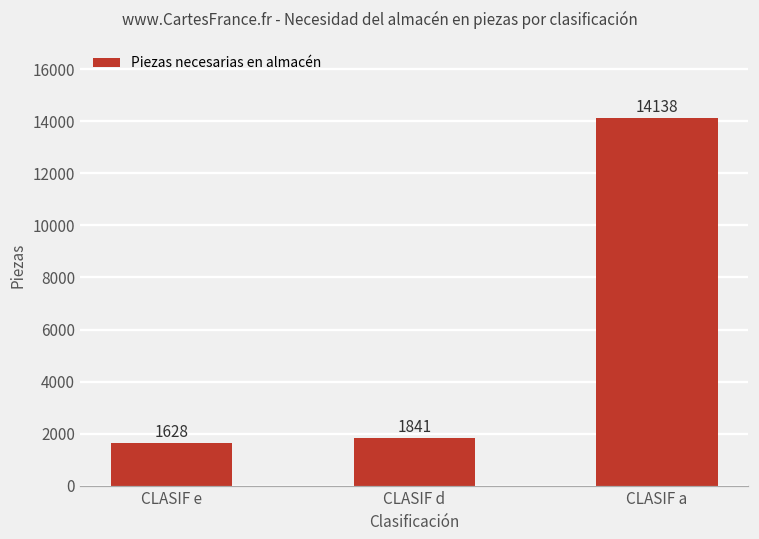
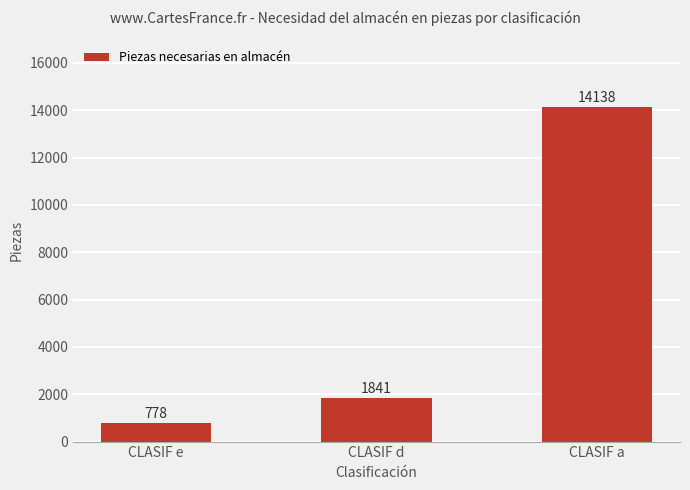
  {
-   "CLASIF e": 1628,
+   "CLASIF e": 778,
    "CLASIF d": 1841,
    "CLASIF a": 14138
  }
